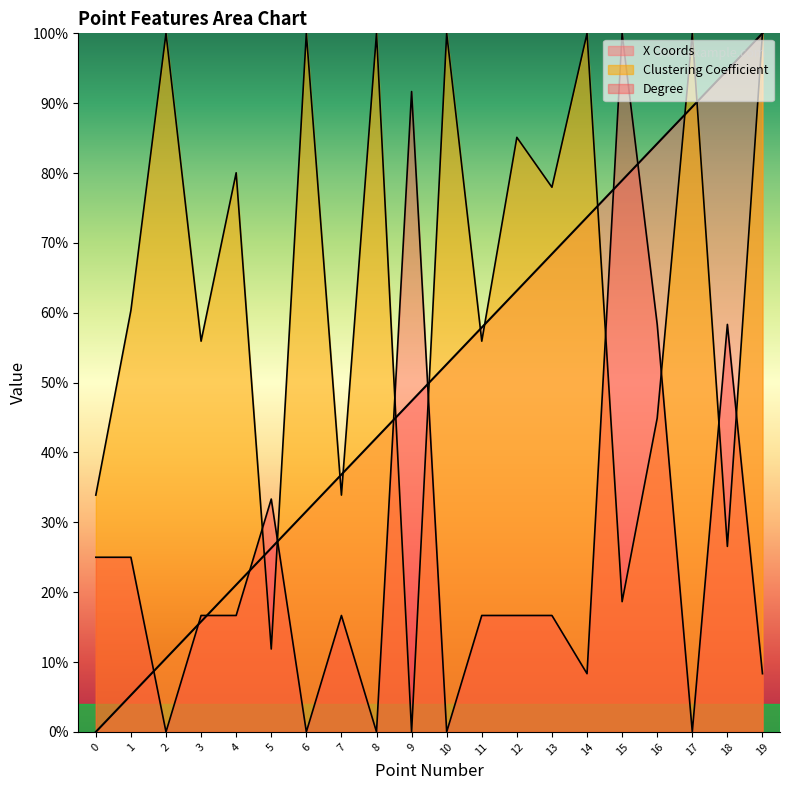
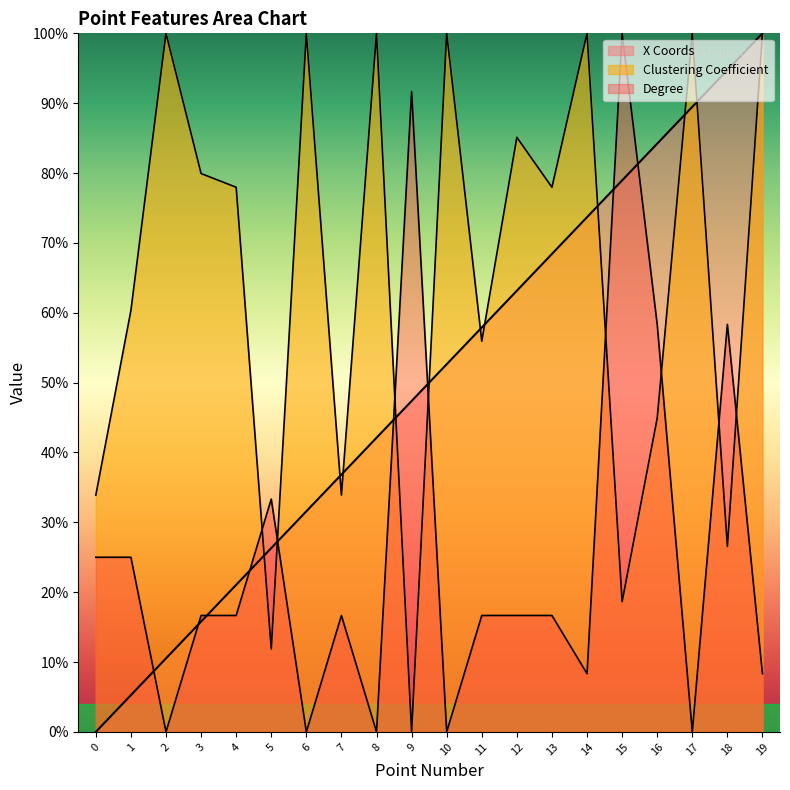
  {
    "Clustering Coefficient": {
      "0": "34%",
      "1": "60%",
      "2": "100%",
-     "3": "56%",
-     "4": "80%",
+     "3": "80%",
+     "4": "78%",
      "5": "12%",
      "6": "100%",
      "7": "34%",
      "8": "100%",
      "10": "100%",
      "11": "56%",
      "12": "85%",
      "13": "78%",
      "14": "100%",
      "15": "19%",
      "16": "45%",
      "17": "100%",
      "18": "27%"
    }
  }
